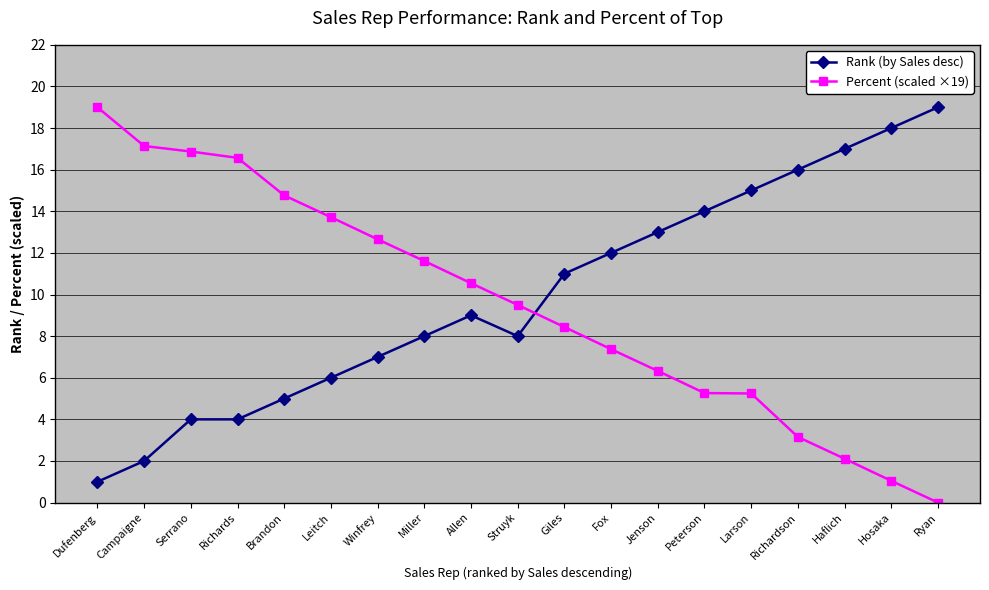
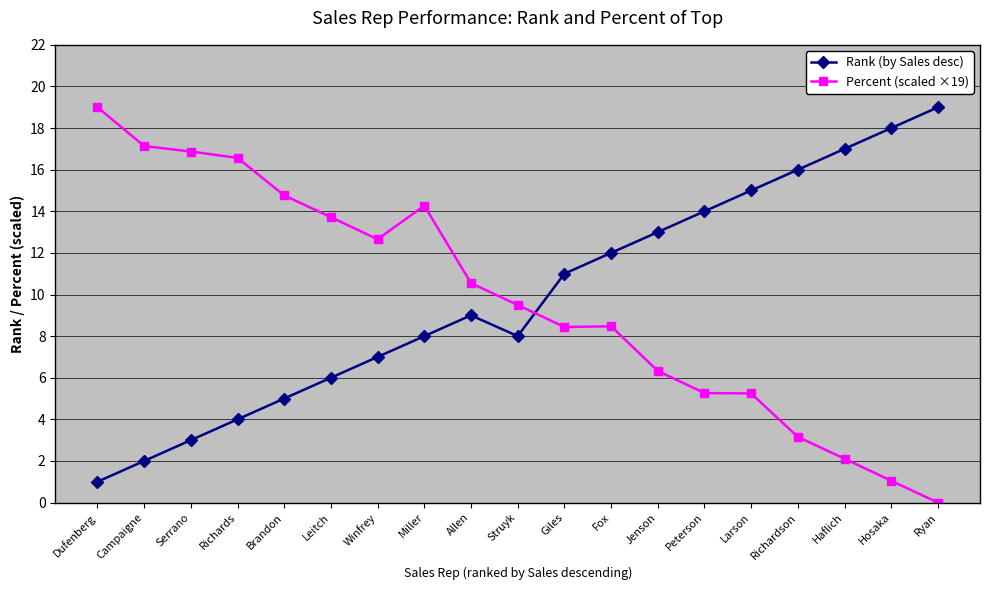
  {
    "Rank (by Sales desc)": {
      "Dufenberg": 1,
      "Campaigne": 2,
-     "Serrano": 4,
+     "Serrano": 3,
      "Richards": 4,
      "Brandon": 5,
      "Leitch": 6,
      "Winfrey": 7,
      "Miller": 8,
      "Allen": 9,
      "Struyk": 8,
      "Giles": 11,
      "Fox": 12,
      "Jenson": 13,
      "Peterson": 14,
      "Larson": 15,
      "Richardson": 16,
      "Haflich": 17,
      "Hosaka": 18,
      "Ryan": 19
    },
    "Percent (scaled ×19)": {
      "Dufenberg": 19.0,
      "Campaigne": 17.1,
      "Serrano": 16.9,
      "Richards": 16.6,
      "Brandon": 14.8,
      "Leitch": 13.7,
      "Winfrey": 12.7,
-     "Miller": 11.6,
+     "Miller": 14.3,
      "Allen": 10.5,
      "Struyk": 9.5,
      "Giles": 8.4,
-     "Fox": 7.4,
+     "Fox": 8.5,
      "Jenson": 6.3,
      "Peterson": 5.3,
      "Larson": 5.2,
      "Richardson": 3.2,
      "Haflich": 2.1,
      "Hosaka": 1.0,
      "Ryan": 0.0
    }
  }
